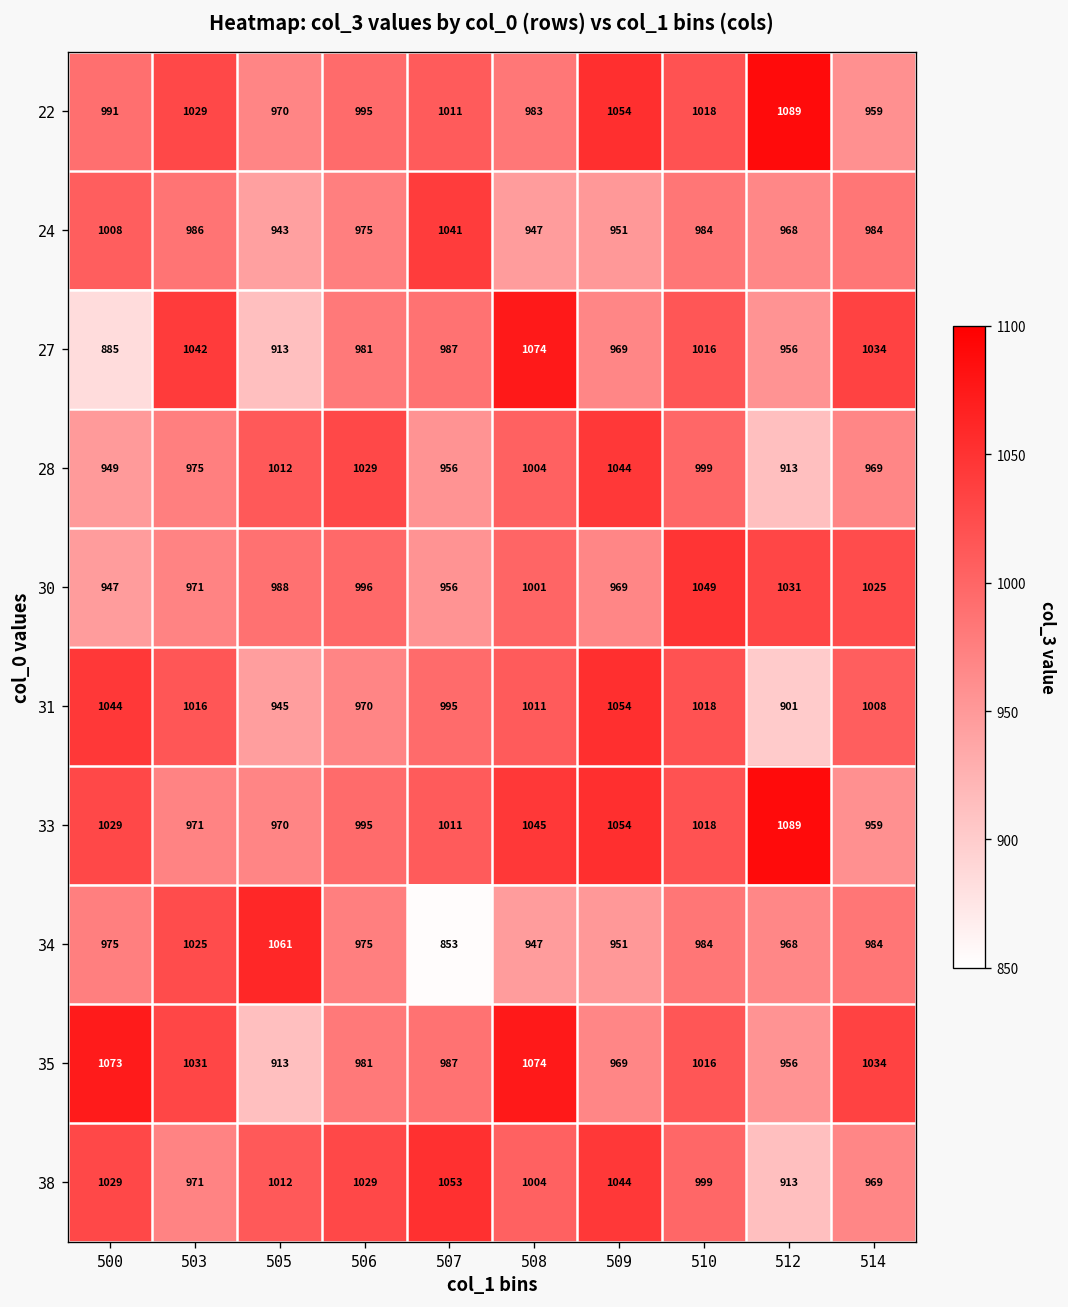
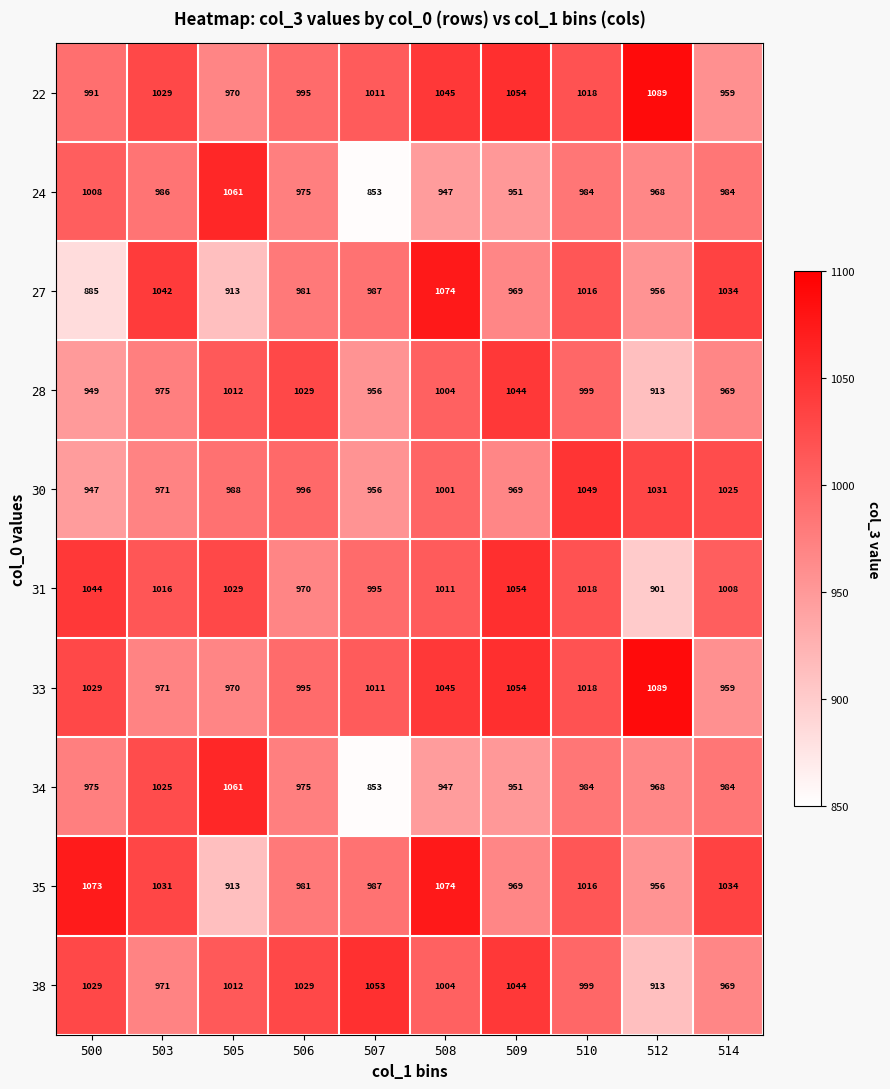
  {
    "22": {
      "500": 991,
      "503": 1029,
      "505": 970,
      "506": 995,
      "507": 1011,
-     "508": 983,
+     "508": 1045,
      "509": 1054,
      "510": 1018,
      "512": 1089,
      "514": 959
    },
    "24": {
      "500": 1008,
      "503": 986,
-     "505": 943,
+     "505": 1061,
      "506": 975,
-     "507": 1041,
+     "507": 853,
      "508": 947,
      "509": 951,
      "510": 984,
      "512": 968,
      "514": 984
    },
    "27": {
      "500": 885,
      "503": 1042,
      "505": 913,
      "506": 981,
      "507": 987,
      "508": 1074,
      "509": 969,
      "510": 1016,
      "512": 956,
      "514": 1034
    },
    "28": {
      "500": 949,
      "503": 975,
      "505": 1012,
      "506": 1029,
      "507": 956,
      "508": 1004,
      "509": 1044,
      "510": 999,
      "512": 913,
      "514": 969
    },
    "30": {
      "500": 947,
      "503": 971,
      "505": 988,
      "506": 996,
      "507": 956,
      "508": 1001,
      "509": 969,
      "510": 1049,
      "512": 1031,
      "514": 1025
    },
    "31": {
      "500": 1044,
      "503": 1016,
-     "505": 945,
+     "505": 1029,
      "506": 970,
      "507": 995,
      "508": 1011,
      "509": 1054,
      "510": 1018,
      "512": 901,
      "514": 1008
    },
    "33": {
      "500": 1029,
      "503": 971,
      "505": 970,
      "506": 995,
      "507": 1011,
      "508": 1045,
      "509": 1054,
      "510": 1018,
      "512": 1089,
      "514": 959
    },
    "34": {
      "500": 975,
      "503": 1025,
      "505": 1061,
      "506": 975,
      "507": 853,
      "508": 947,
      "509": 951,
      "510": 984,
      "512": 968,
      "514": 984
    },
    "35": {
      "500": 1073,
      "503": 1031,
      "505": 913,
      "506": 981,
      "507": 987,
      "508": 1074,
      "509": 969,
      "510": 1016,
      "512": 956,
      "514": 1034
    },
    "38": {
      "500": 1029,
      "503": 971,
      "505": 1012,
      "506": 1029,
      "507": 1053,
      "508": 1004,
      "509": 1044,
      "510": 999,
      "512": 913,
      "514": 969
    }
  }
